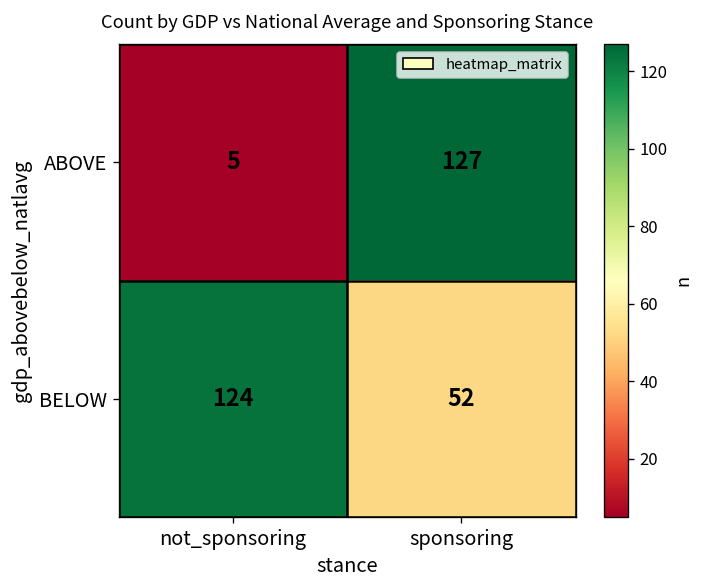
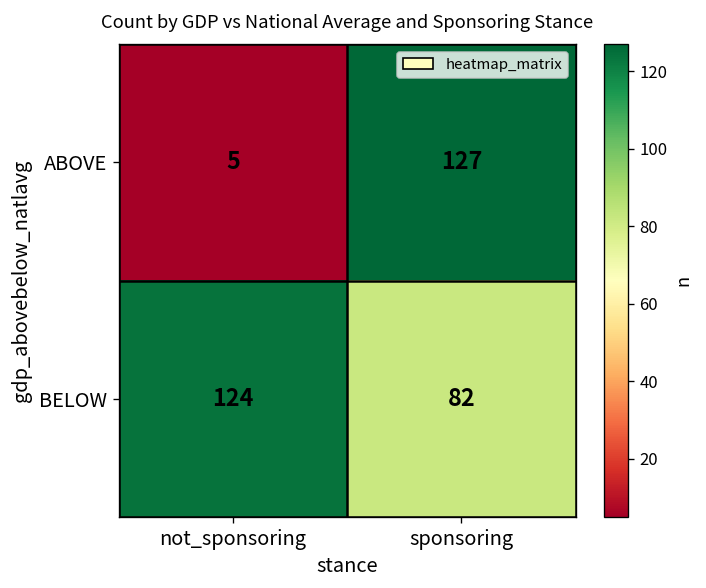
  {
    "ABOVE": {
      "not_sponsoring": 5,
      "sponsoring": 127
    },
    "BELOW": {
      "not_sponsoring": 124,
-     "sponsoring": 52
+     "sponsoring": 82
    }
  }
